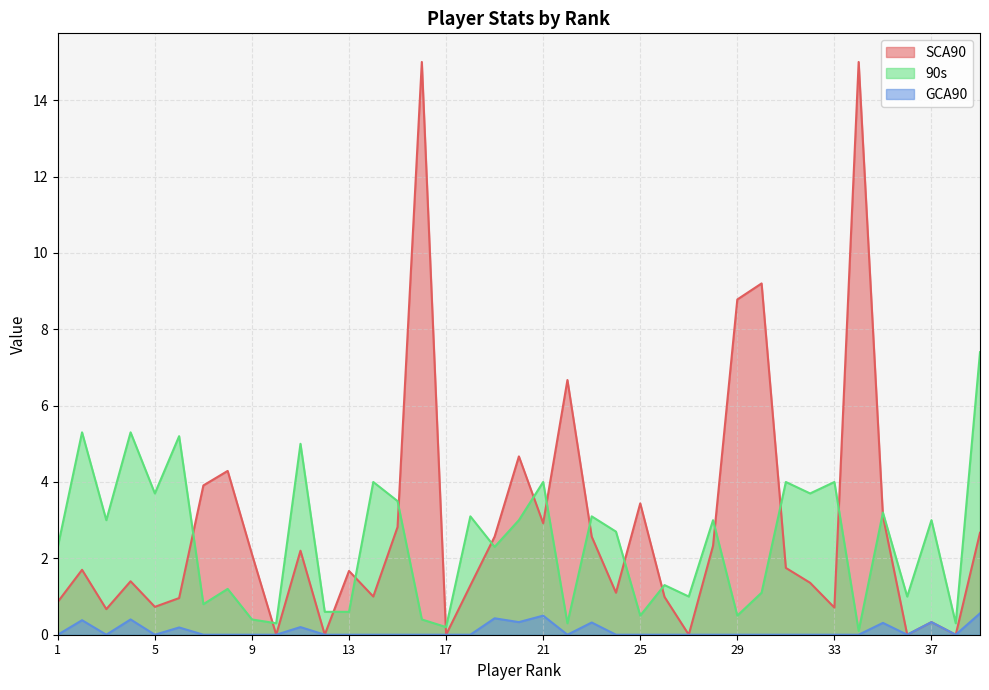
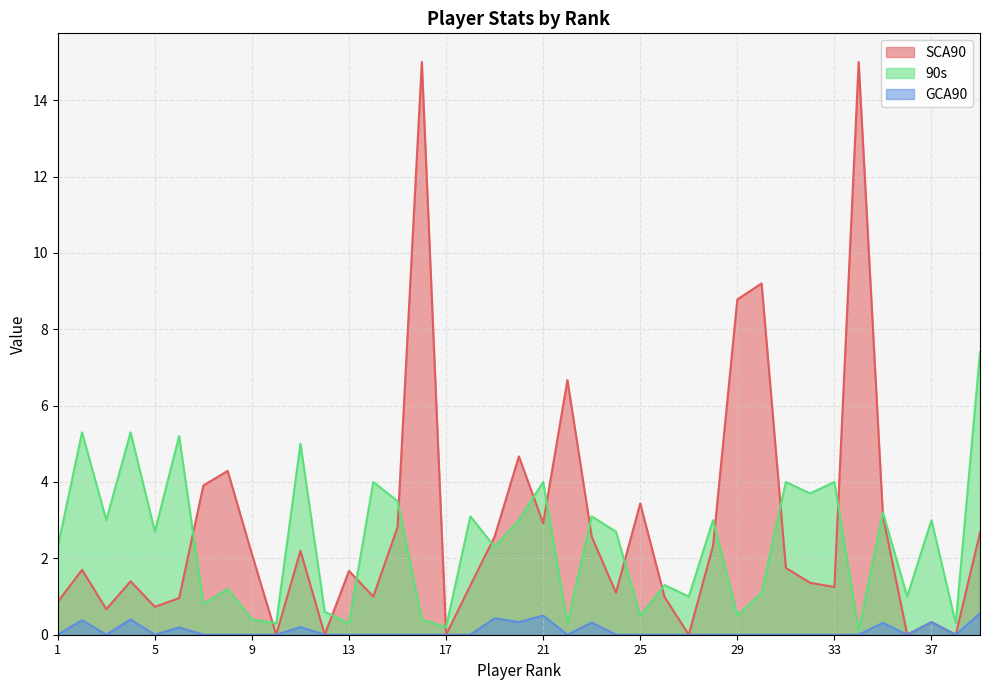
  {
    "SCA90": {
      "1": 0.9,
      "5": 0.7,
      "9": 2.1,
      "13": 1.7,
      "21": 2.9,
      "25": 3.4,
      "29": 8.8,
-     "33": 0.7
+     "33": 1.3
    },
    "90s": {
      "1": 2.3,
-     "5": 3.7,
+     "5": 2.7,
      "9": 0.4,
-     "13": 0.6,
+     "13": 0.3,
      "17": 0.2,
      "21": 4.0,
      "25": 0.5,
      "29": 0.5,
      "33": 4.0,
      "37": 3.0
    },
    "GCA90": {
      "1": 0.0,
      "5": 0.0,
      "9": 0.0,
      "13": 0.0,
      "21": 0.5,
      "25": 0.0,
      "29": 0.0,
      "33": 0.0
    }
  }
